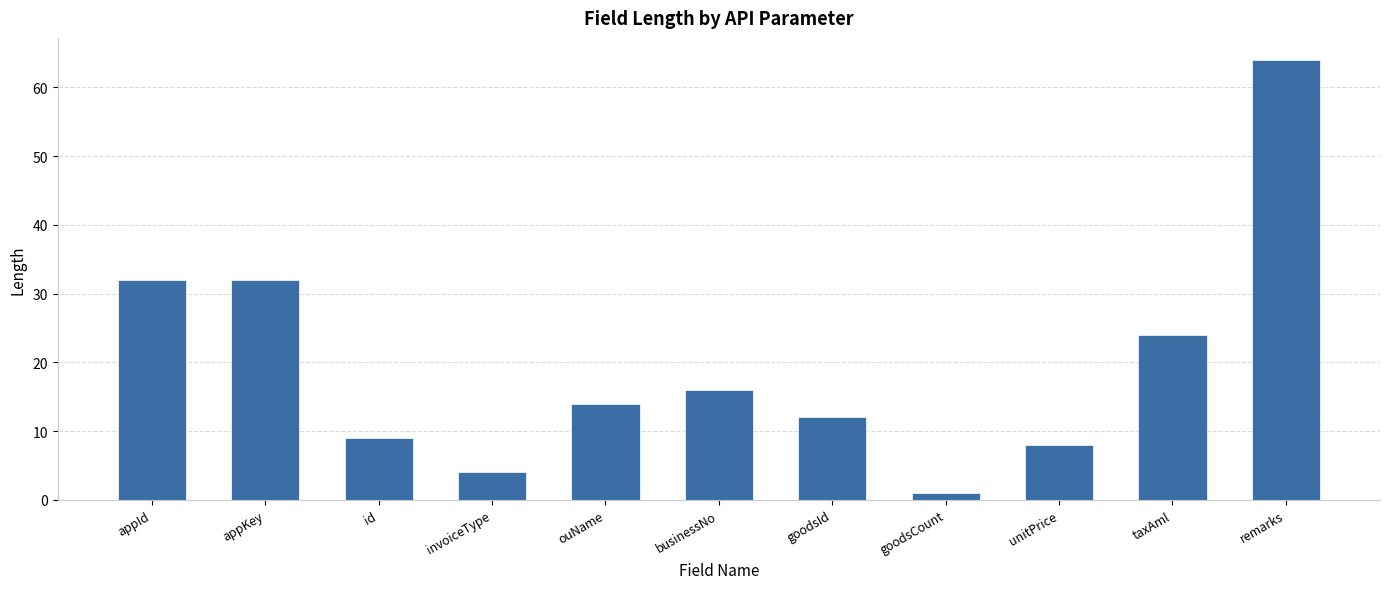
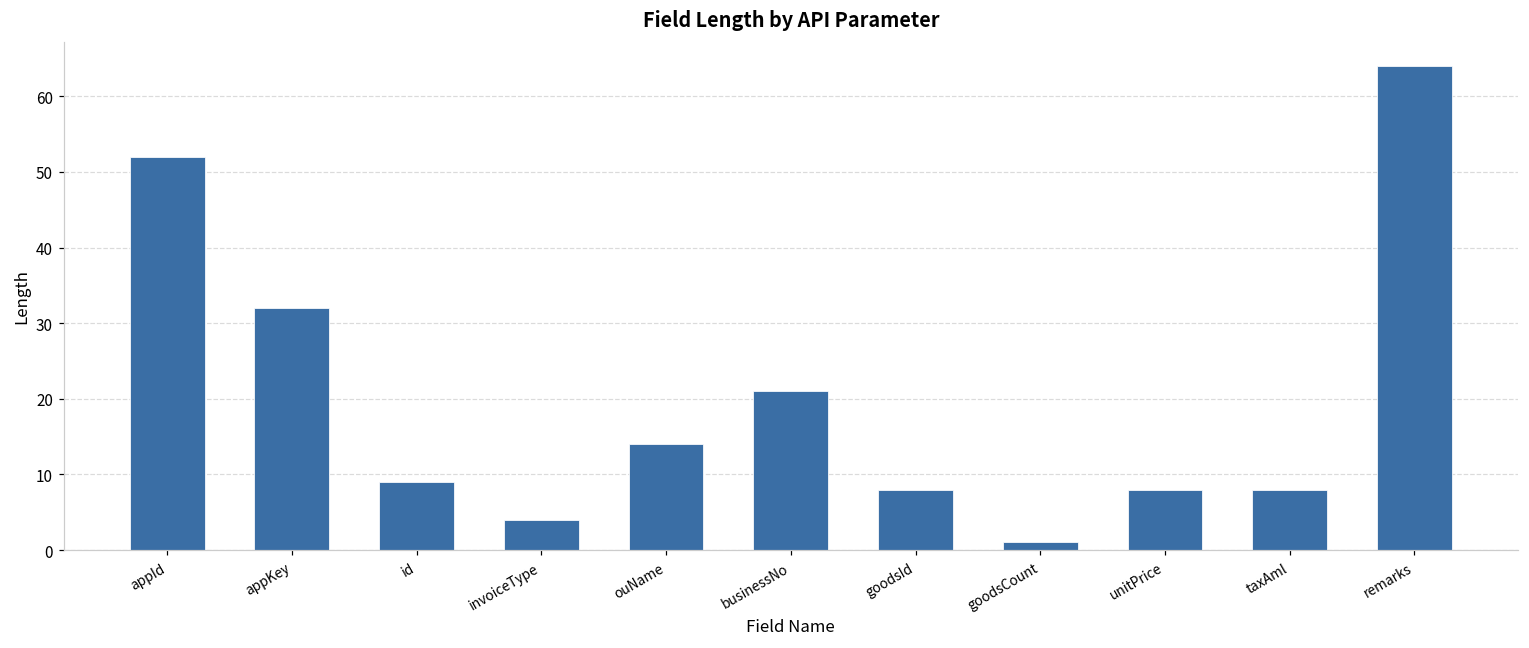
  {
-   "appId": 32,
+   "appId": 52,
    "appKey": 32,
    "id": 9,
    "invoiceType": 4,
    "ouName": 14,
-   "businessNo": 16,
-   "goodsId": 12,
+   "businessNo": 21,
+   "goodsId": 8,
    "goodsCount": 1,
    "unitPrice": 8,
-   "taxAml": 24,
+   "taxAml": 8,
    "remarks": 64
  }
